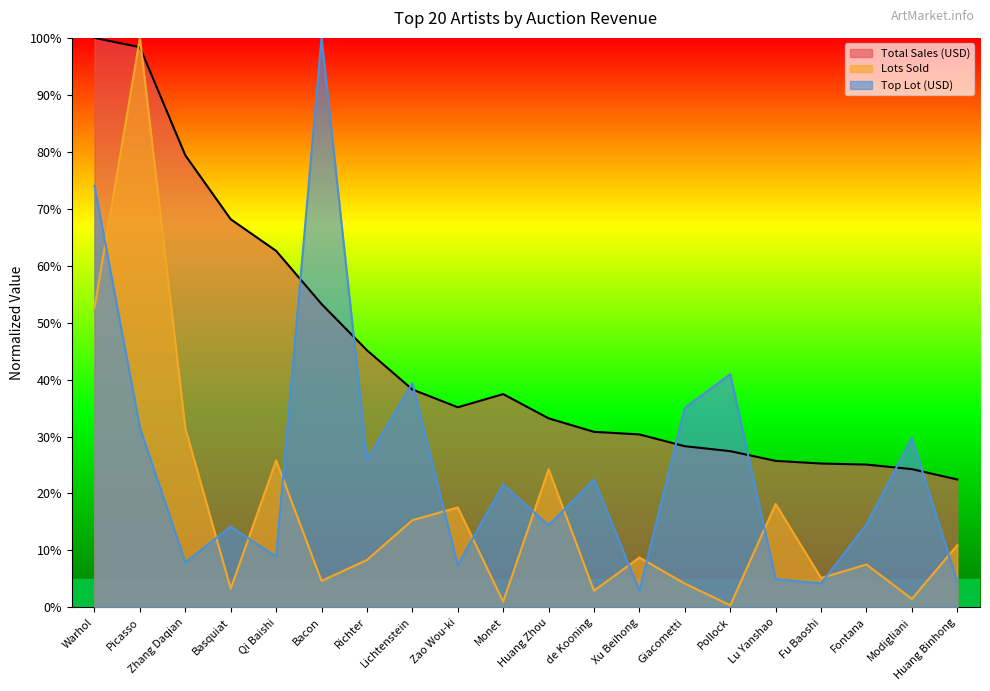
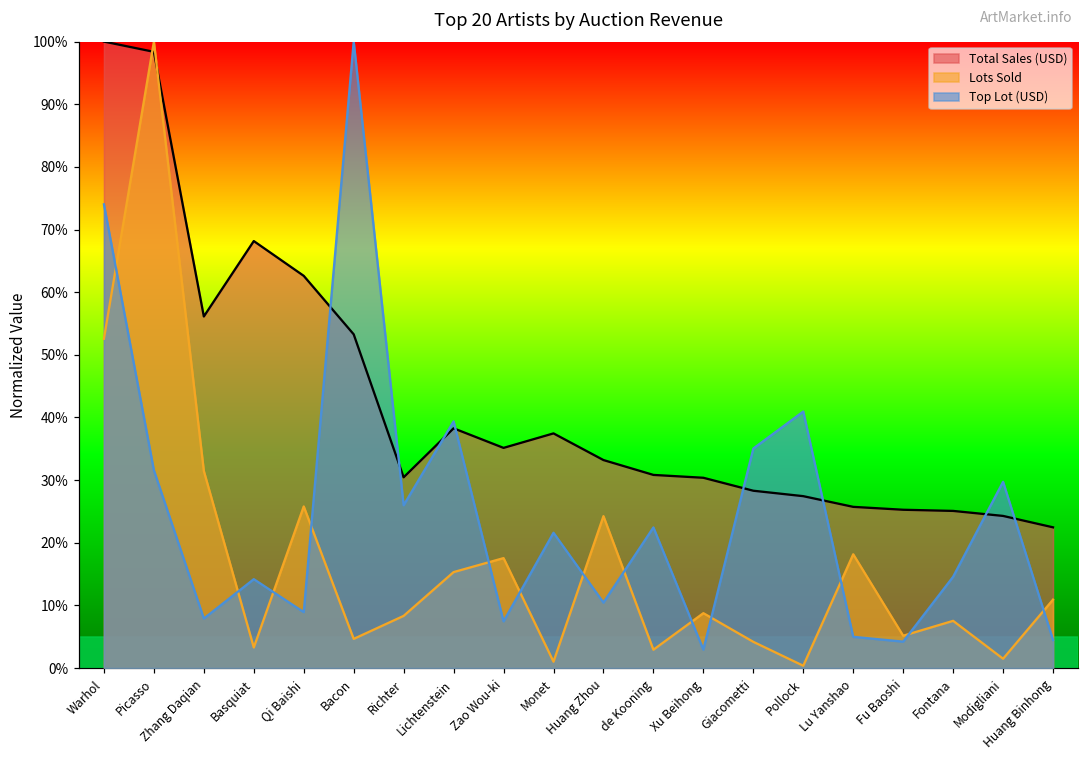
  {
    "Total Sales (USD)": {
      "Warhol": "100%",
      "Picasso": "98%",
-     "Zhang Daqian": "79%",
+     "Zhang Daqian": "56%",
      "Basquiat": "68%",
      "Qi Baishi": "63%",
      "Bacon": "53%",
-     "Richter": "45%",
+     "Richter": "30%",
      "Lichtenstein": "38%",
      "Zao Wou-ki": "35%",
      "Monet": "37%",
      "Huang Zhou": "33%",
      "de Kooning": "31%",
      "Xu Beihong": "30%",
      "Giacometti": "28%",
      "Pollock": "27%",
      "Lu Yanshao": "26%",
      "Fu Baoshi": "25%",
      "Fontana": "25%",
      "Modigliani": "24%",
      "Huang Binhong": "22%"
    },
    "Lots Sold": {
      "Warhol": "53%",
      "Picasso": "100%",
      "Zhang Daqian": "31%",
      "Qi Baishi": "26%",
      "Richter": "8%",
      "Lichtenstein": "15%",
      "Zao Wou-ki": "18%",
      "Huang Zhou": "24%",
      "Xu Beihong": "9%",
      "Lu Yanshao": "18%",
      "Fu Baoshi": "5%",
      "Fontana": "8%",
      "Huang Binhong": "11%"
    },
    "Top Lot (USD)": {
      "Warhol": "74%",
      "Picasso": "32%",
      "Zhang Daqian": "8%",
      "Basquiat": "14%",
      "Qi Baishi": "9%",
      "Bacon": "100%",
      "Richter": "26%",
      "Lichtenstein": "39%",
      "Zao Wou-ki": "7%",
      "Monet": "22%",
-     "Huang Zhou": "14%",
+     "Huang Zhou": "10%",
      "de Kooning": "22%",
      "Giacometti": "35%",
      "Pollock": "41%",
      "Fontana": "15%",
      "Modigliani": "30%"
    }
  }
